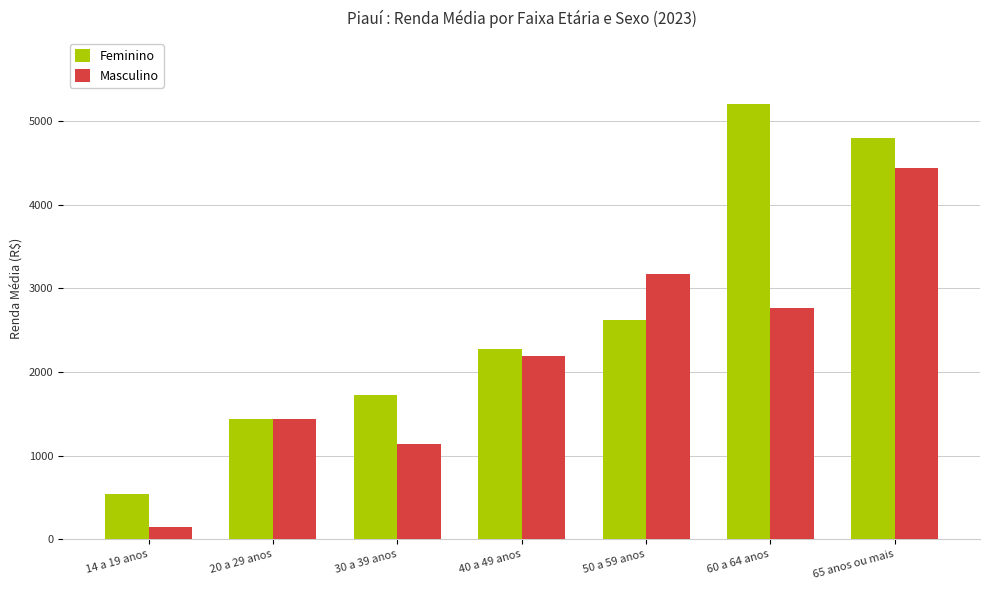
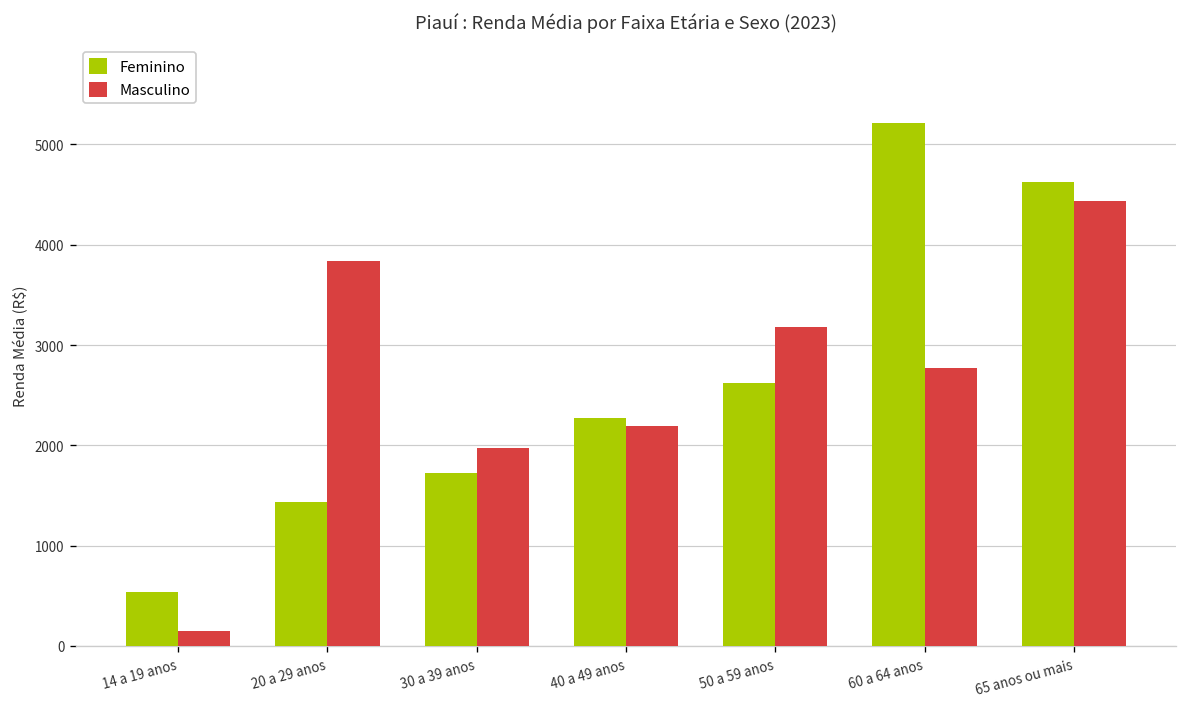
  {
    "Feminino": {
      "14 a 19 anos": 500,
      "20 a 29 anos": 1400,
      "30 a 39 anos": 1700,
      "40 a 49 anos": 2300,
      "50 a 59 anos": 2600,
      "60 a 64 anos": 5200,
-     "65 anos ou mais": 4800
+     "65 anos ou mais": 4600
    },
    "Masculino": {
      "14 a 19 anos": 100,
-     "20 a 29 anos": 1400,
-     "30 a 39 anos": 1100,
+     "20 a 29 anos": 3800,
+     "30 a 39 anos": 2000,
      "40 a 49 anos": 2200,
      "50 a 59 anos": 3200,
      "60 a 64 anos": 2800,
      "65 anos ou mais": 4400
    }
  }
